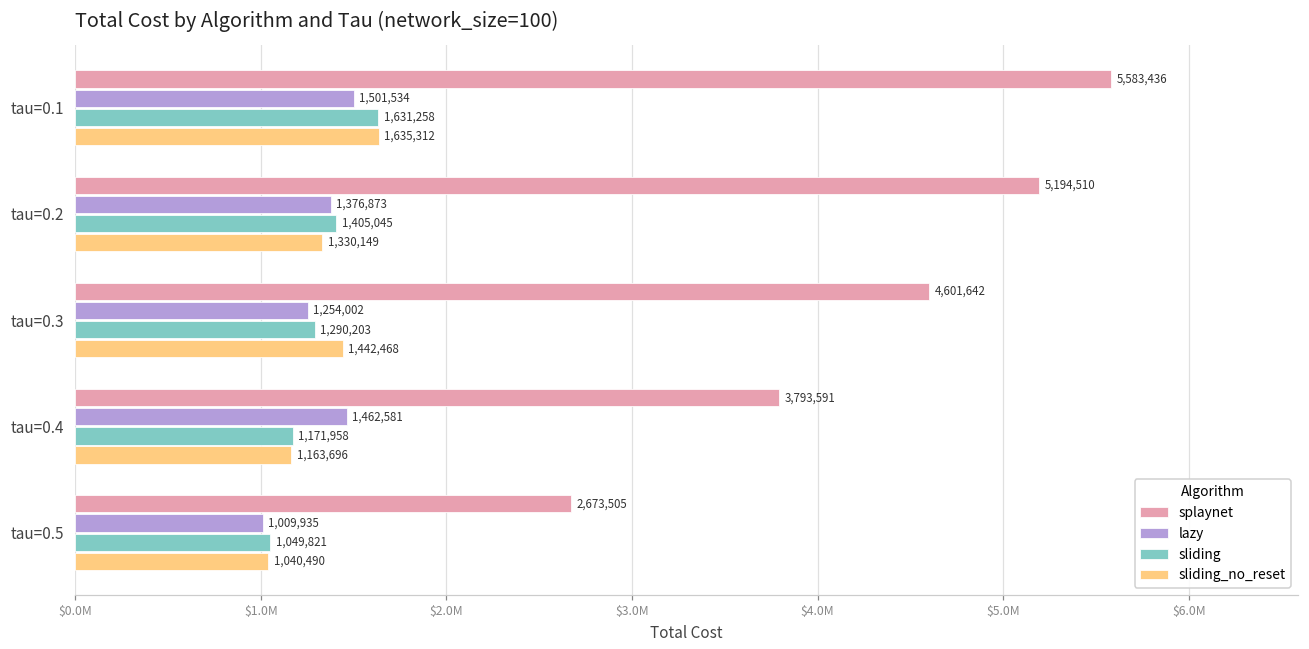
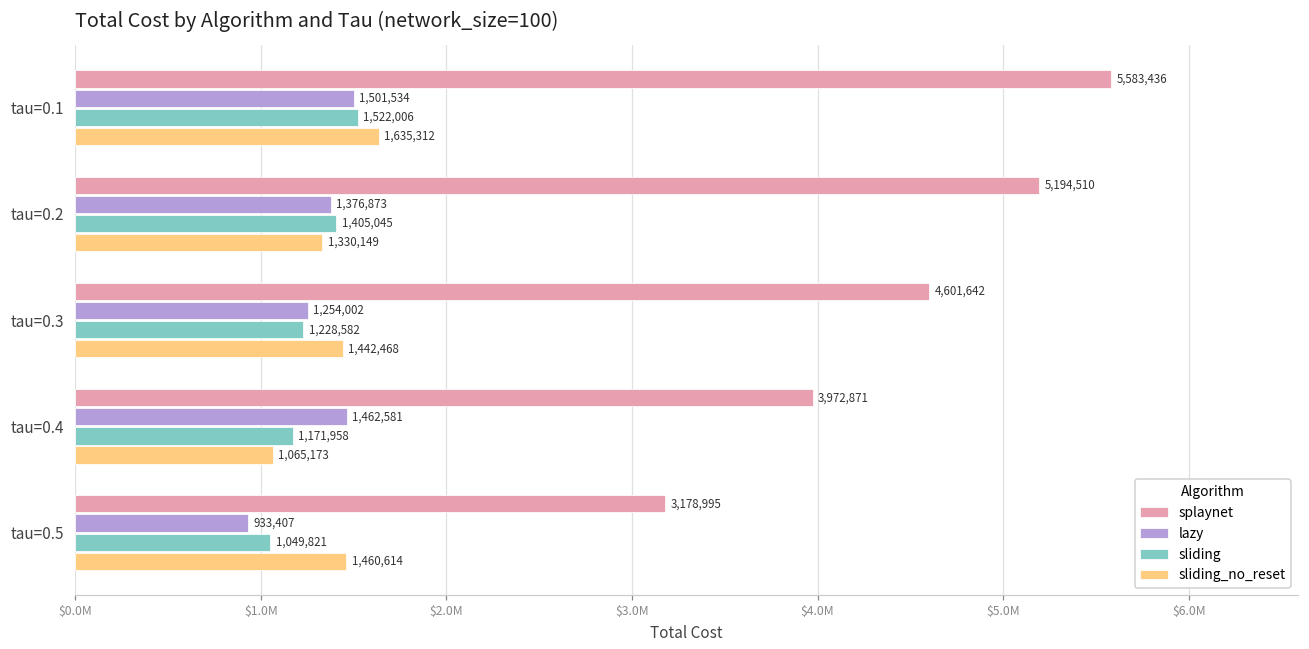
  {
    "splaynet": {
      "tau=0.1": "5,583,436",
      "tau=0.2": "5,194,510",
      "tau=0.3": "4,601,642",
-     "tau=0.4": "3,793,591",
-     "tau=0.5": "2,673,505"
+     "tau=0.4": "3,972,871",
+     "tau=0.5": "3,178,995"
    },
    "lazy": {
      "tau=0.1": "1,501,534",
      "tau=0.2": "1,376,873",
      "tau=0.3": "1,254,002",
      "tau=0.4": "1,462,581",
-     "tau=0.5": "1,009,935"
+     "tau=0.5": "933,407"
    },
    "sliding": {
-     "tau=0.1": "1,631,258",
+     "tau=0.1": "1,522,006",
      "tau=0.2": "1,405,045",
-     "tau=0.3": "1,290,203",
+     "tau=0.3": "1,228,582",
      "tau=0.4": "1,171,958",
      "tau=0.5": "1,049,821"
    },
    "sliding_no_reset": {
      "tau=0.1": "1,635,312",
      "tau=0.2": "1,330,149",
      "tau=0.3": "1,442,468",
-     "tau=0.4": "1,163,696",
-     "tau=0.5": "1,040,490"
+     "tau=0.4": "1,065,173",
+     "tau=0.5": "1,460,614"
    }
  }
